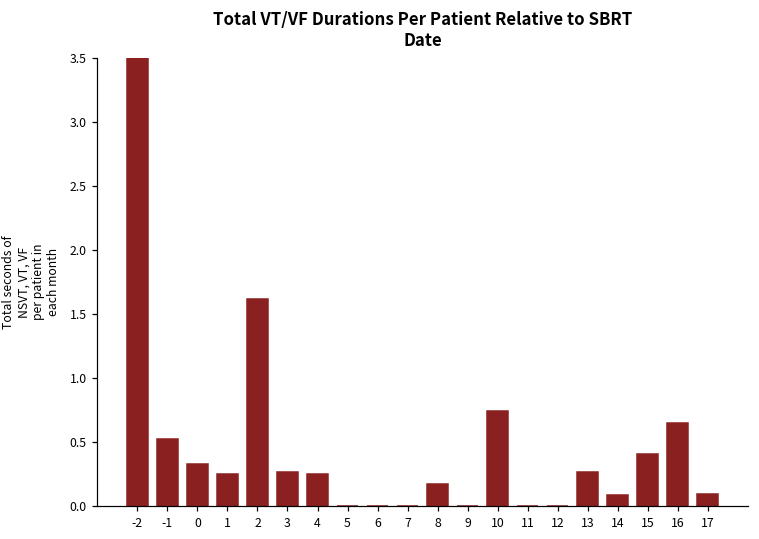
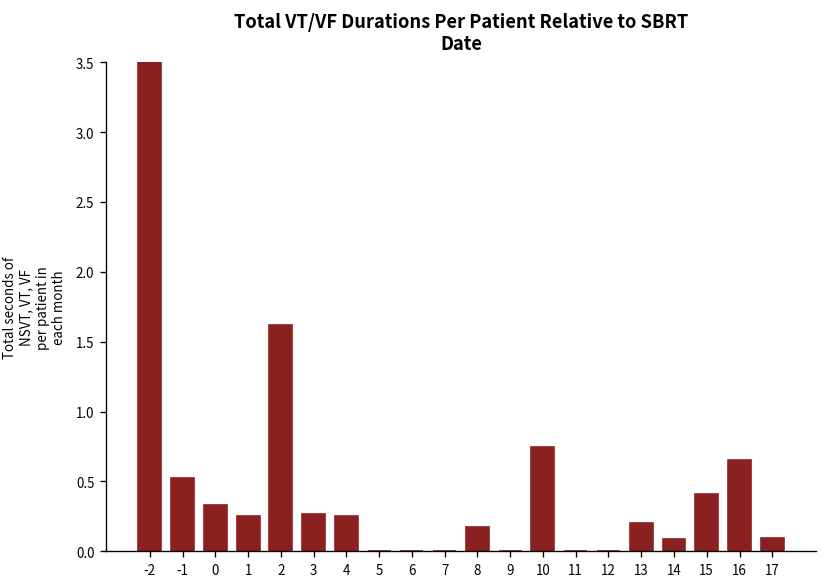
  {
    "-1": 0.52,
    "0": 0.33,
    "1": 0.25,
    "2": 1.62,
    "3": 0.27,
    "4": 0.25,
    "5": 0.00,
    "6": 0.00,
    "7": 0.00,
    "8": 0.17,
    "9": 0.00,
    "10": 0.75,
    "11": 0.00,
    "12": 0.00,
-   "13": 0.27,
+   "13": 0.20,
    "14": 0.09,
    "15": 0.41,
    "16": 0.65,
    "17": 0.09
  }
